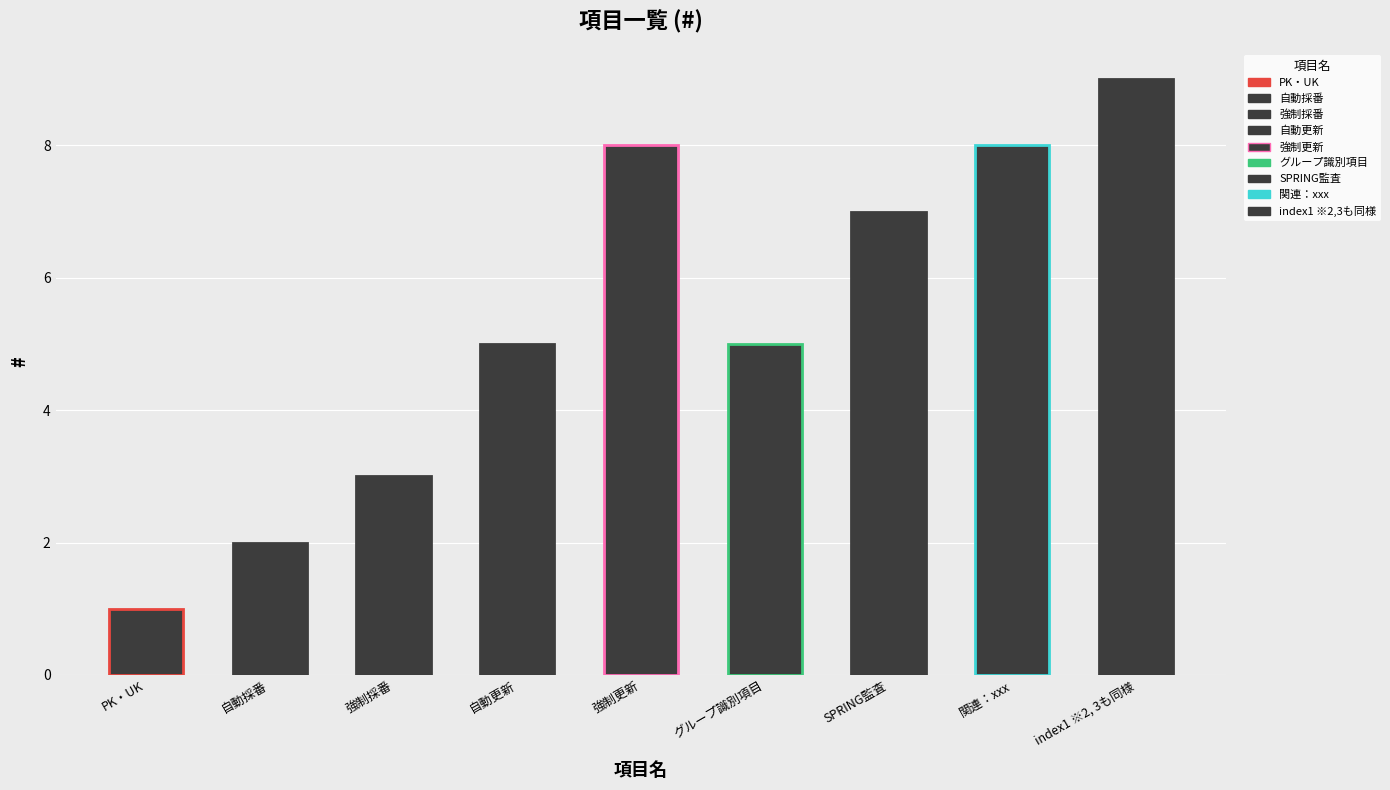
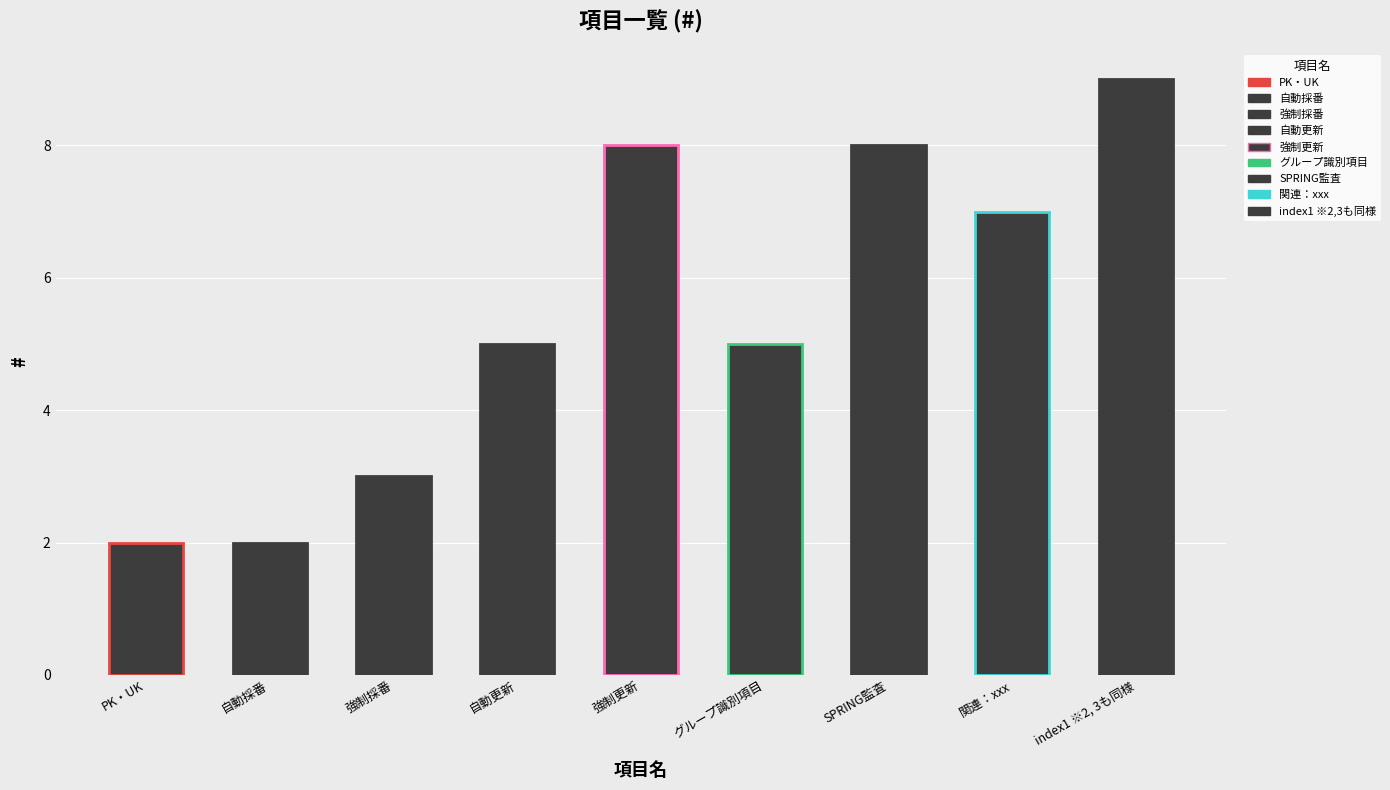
  {
-   "PK・UK": 1,
+   "PK・UK": 2,
    "自動採番": 2,
    "強制採番": 3,
    "自動更新": 5,
    "強制更新": 8,
    "グループ識別項目": 5,
-   "SPRING監査": 7,
-   "関連：xxx": 8,
+   "SPRING監査": 8,
+   "関連：xxx": 7,
    "index1 ※2, 3も同様": 9
  }
